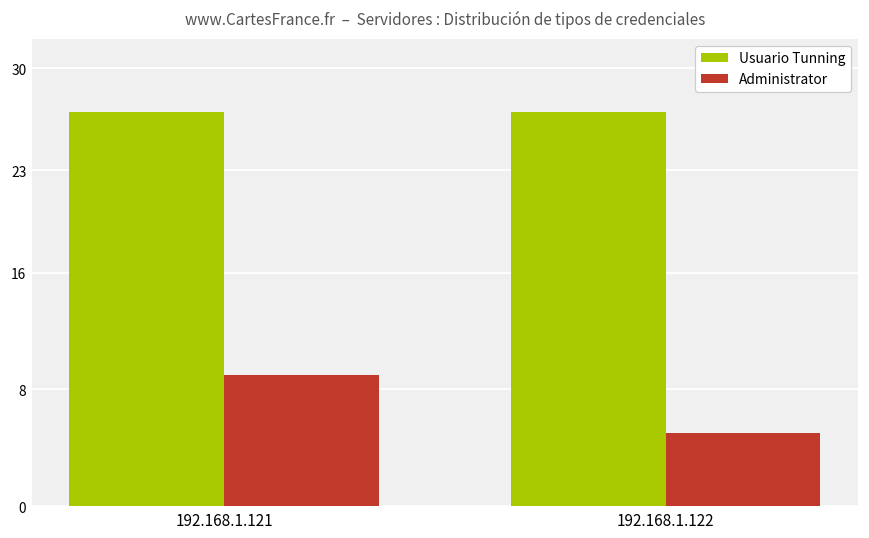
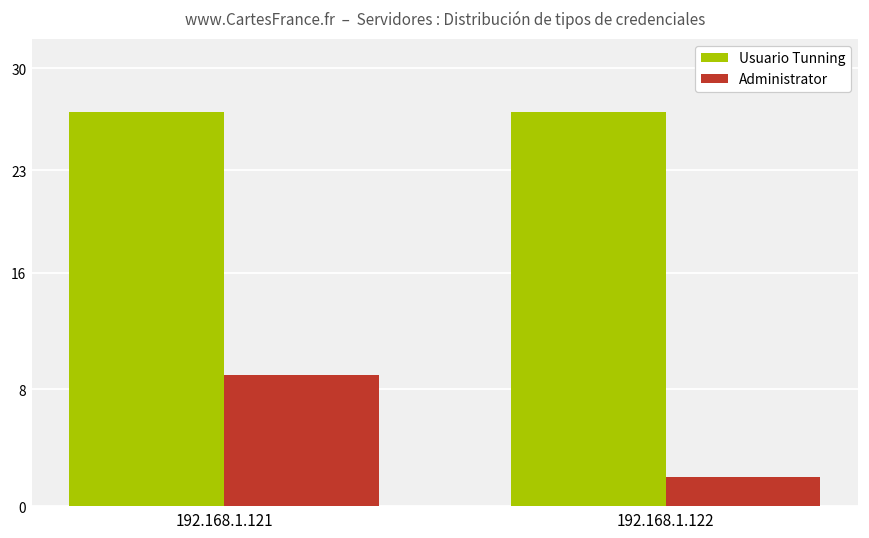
  {
    "Usuario Tunning": {
      "192.168.1.121": 27,
      "192.168.1.122": 27
    },
    "Administrator": {
      "192.168.1.121": 9,
-     "192.168.1.122": 5
+     "192.168.1.122": 2
    }
  }
